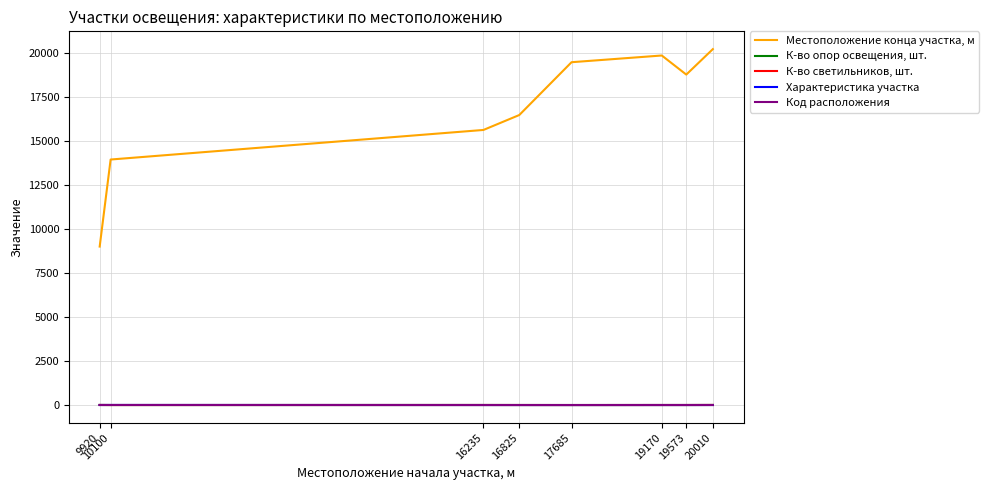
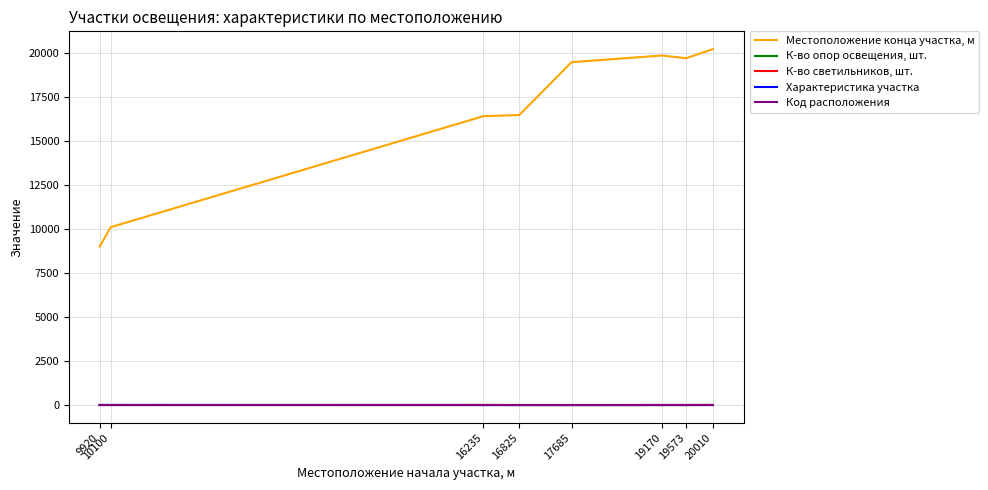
  {
    "Местоположение конца участка, м": {
      "9920": 9000,
-     "10100": 13900,
-     "16235": 15600,
+     "10100": 10100,
+     "16235": 16400,
      "16825": 16500,
      "17685": 19500,
      "19170": 19900,
-     "19573": 18800,
+     "19573": 19700,
      "20010": 20200
    },
    "Код расположения": {
      "9920": 0,
      "10100": 0,
      "16235": 0,
      "16825": 0,
      "17685": 0,
      "19170": 0,
      "19573": 0,
      "20010": 0
    }
  }
